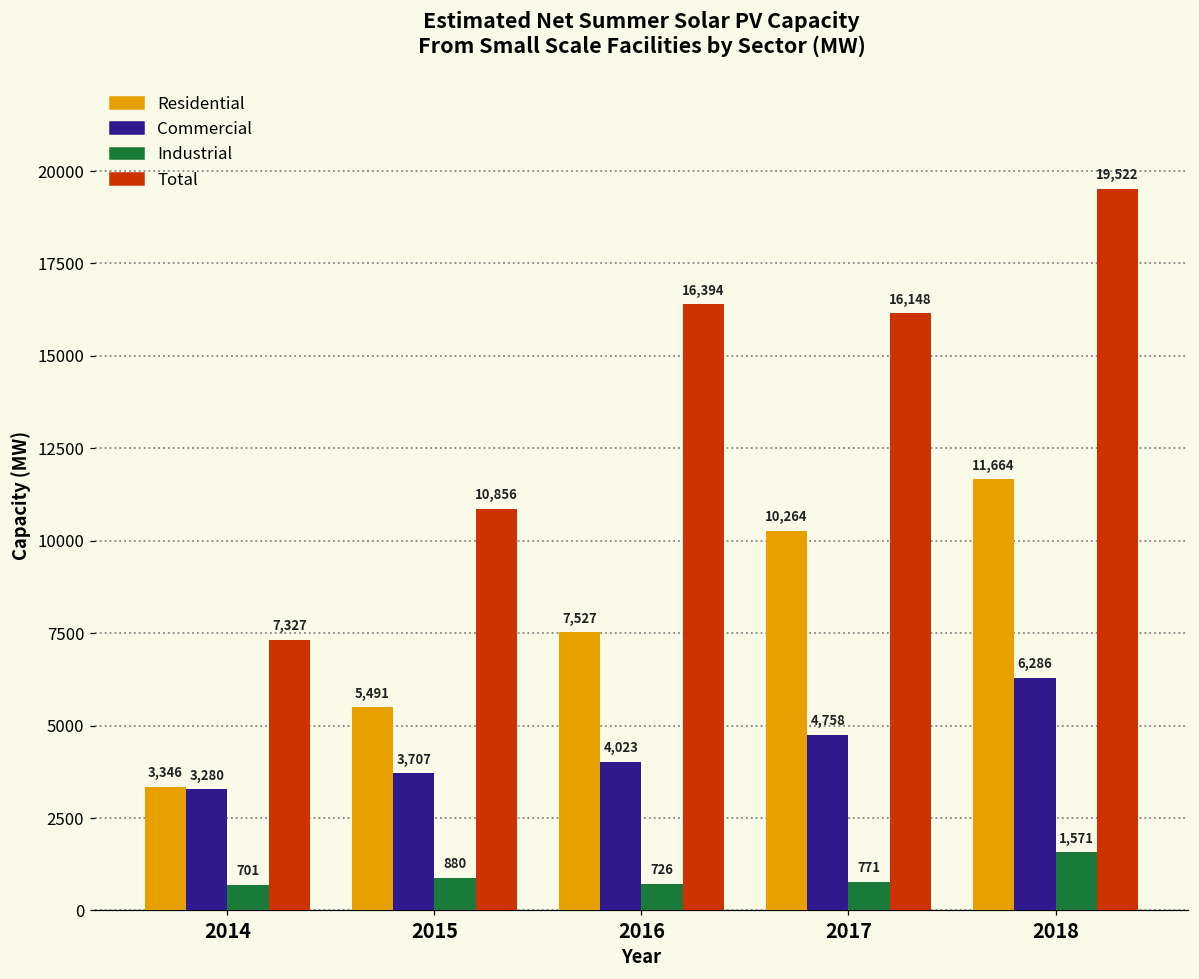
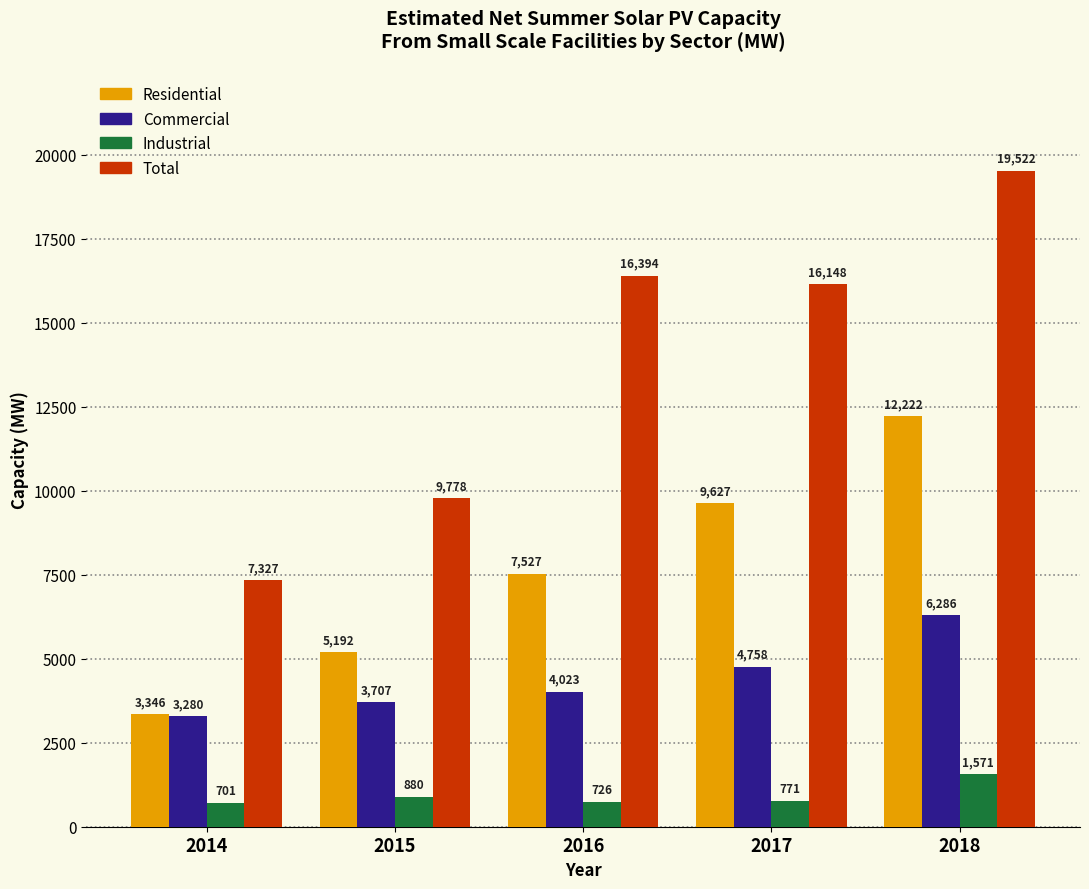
  {
    "Residential": {
      "2014": "3,346",
-     "2015": "5,491",
+     "2015": "5,192",
      "2016": "7,527",
-     "2017": "10,264",
-     "2018": "11,664"
+     "2017": "9,627",
+     "2018": "12,222"
    },
    "Commercial": {
      "2014": "3,280",
      "2015": "3,707",
      "2016": "4,023",
      "2017": "4,758",
      "2018": "6,286"
    },
    "Industrial": {
      "2014": "701",
      "2015": "880",
      "2016": "726",
      "2017": "771",
      "2018": "1,571"
    },
    "Total": {
      "2014": "7,327",
-     "2015": "10,856",
+     "2015": "9,778",
      "2016": "16,394",
      "2017": "16,148",
      "2018": "19,522"
    }
  }
